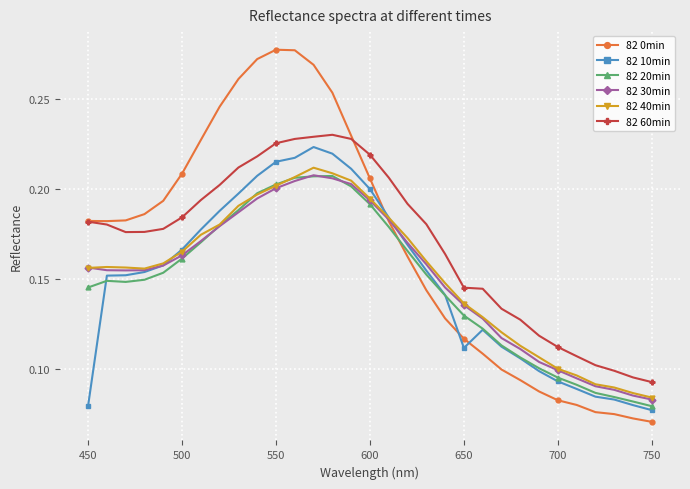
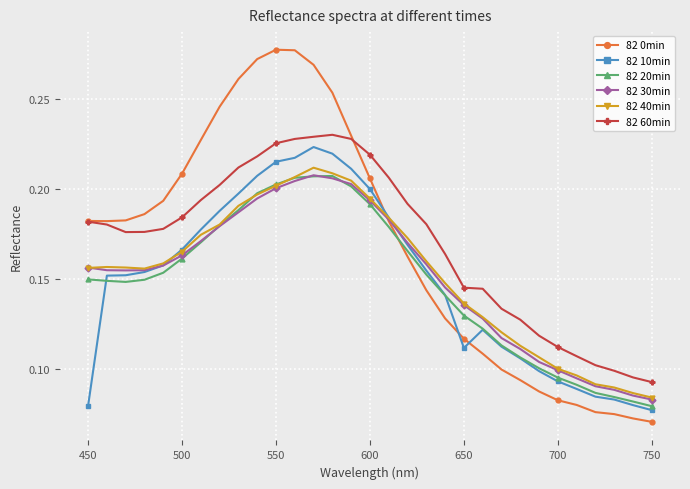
  {
    "82 10min": {
      "450": 0.080,
      "550": 0.215,
      "600": 0.200,
      "650": 0.112,
      "700": 0.093,
      "750": 0.077
    },
    "82 20min": {
-     "450": 0.145,
+     "450": 0.150,
      "500": 0.162,
      "600": 0.192,
      "650": 0.130,
      "700": 0.095,
      "750": 0.079
    },
    "82 30min": {
      "500": 0.163
    },
    "82 60min": {
      "500": 0.184,
      "550": 0.226,
      "600": 0.219,
      "650": 0.145,
      "700": 0.112,
      "750": 0.093
    }
  }
